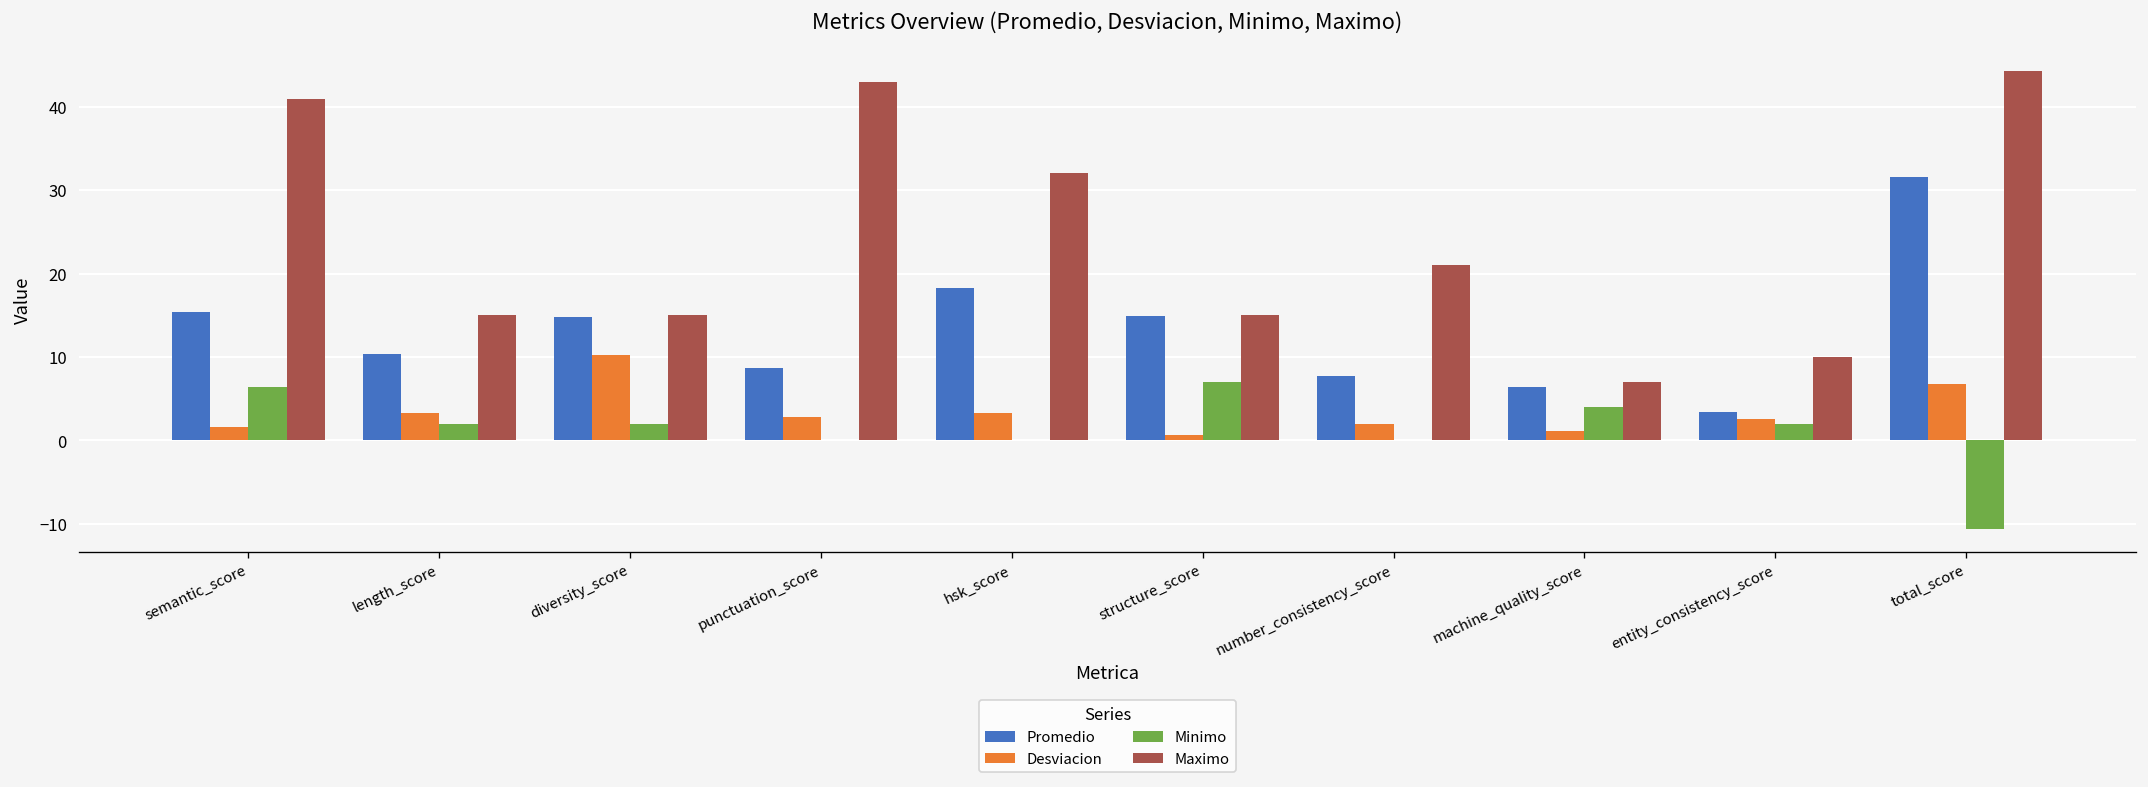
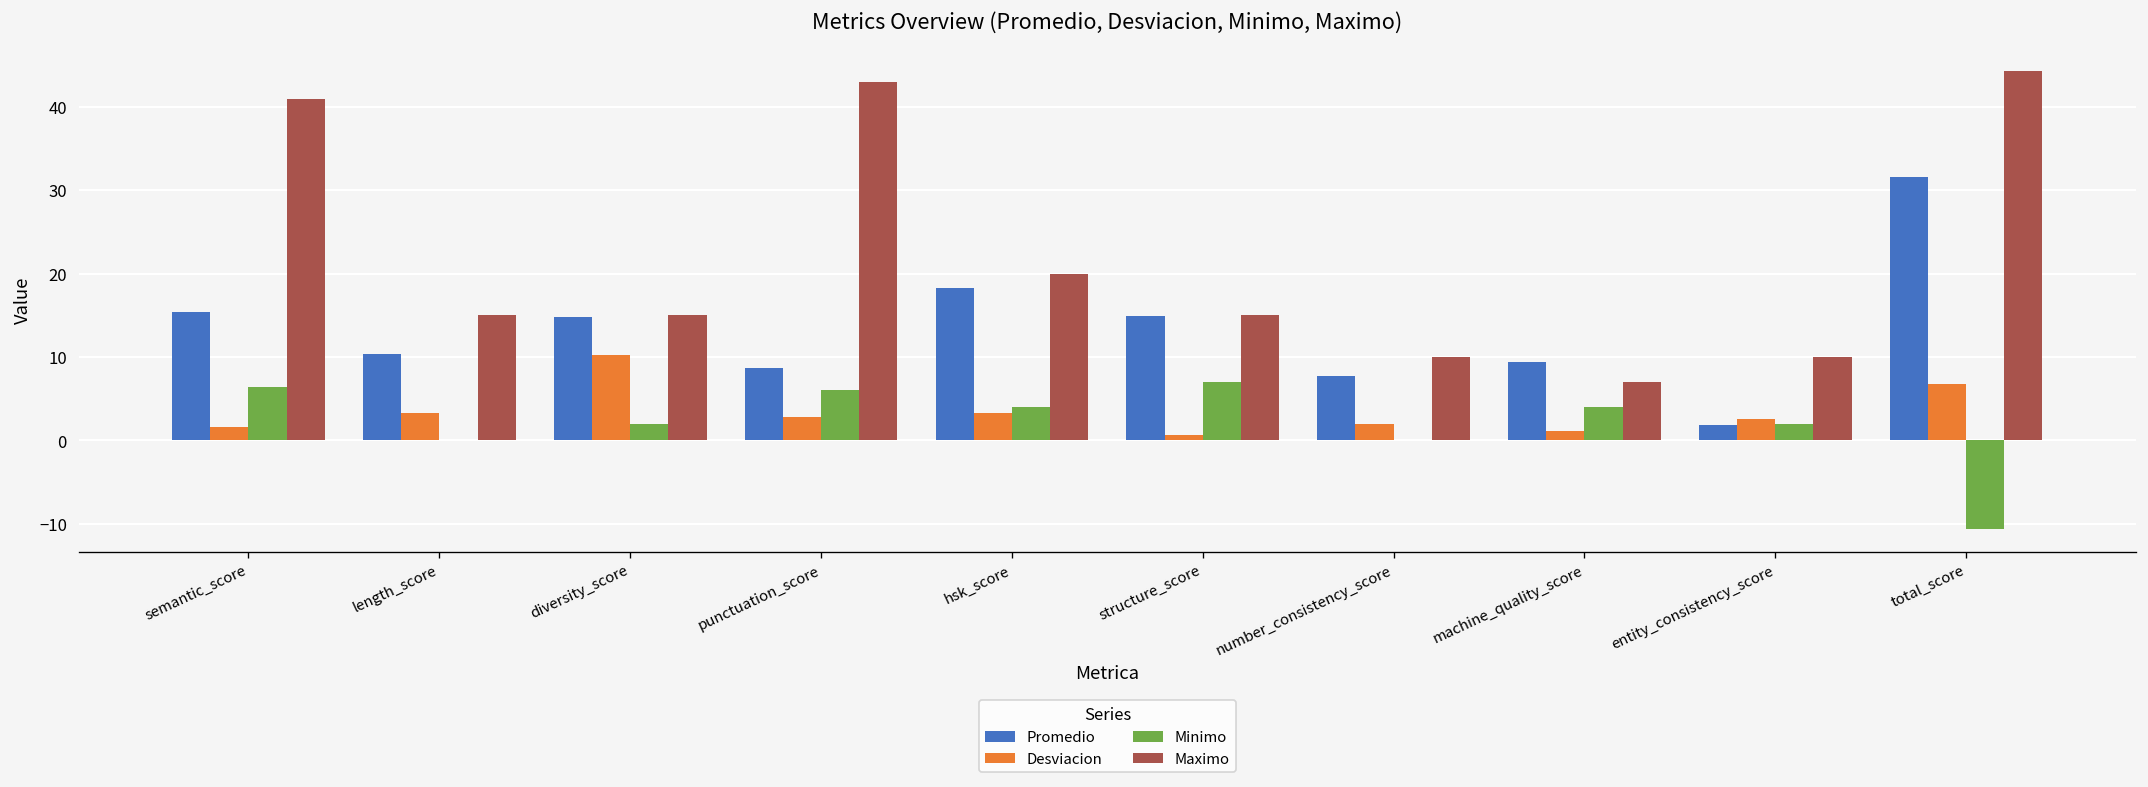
  {
    "Promedio": {
      "semantic_score": 15,
      "length_score": 10,
      "diversity_score": 15,
      "punctuation_score": 9,
      "hsk_score": 18,
      "structure_score": 15,
      "number_consistency_score": 8,
-     "machine_quality_score": 6,
-     "entity_consistency_score": 3,
+     "machine_quality_score": 9,
+     "entity_consistency_score": 2,
      "total_score": 32
    },
    "Desviacion": {
      "semantic_score": 2,
      "length_score": 3,
      "diversity_score": 10,
      "punctuation_score": 3,
      "hsk_score": 3,
      "structure_score": 1,
      "number_consistency_score": 2,
      "machine_quality_score": 1,
      "entity_consistency_score": 3,
      "total_score": 7
    },
    "Minimo": {
      "semantic_score": 6,
-     "length_score": 2,
+     "length_score": 0,
      "diversity_score": 2,
-     "punctuation_score": 0,
-     "hsk_score": 0,
+     "punctuation_score": 6,
+     "hsk_score": 4,
      "structure_score": 7,
      "number_consistency_score": 0,
      "machine_quality_score": 4,
      "entity_consistency_score": 2,
      "total_score": -11
    },
    "Maximo": {
      "semantic_score": 41,
      "length_score": 15,
      "diversity_score": 15,
      "punctuation_score": 43,
-     "hsk_score": 32,
+     "hsk_score": 20,
      "structure_score": 15,
-     "number_consistency_score": 21,
+     "number_consistency_score": 10,
      "machine_quality_score": 7,
      "entity_consistency_score": 10,
      "total_score": 44
    }
  }
